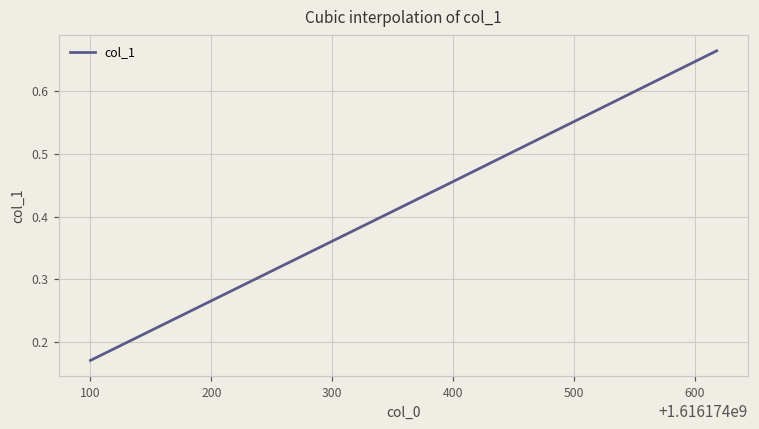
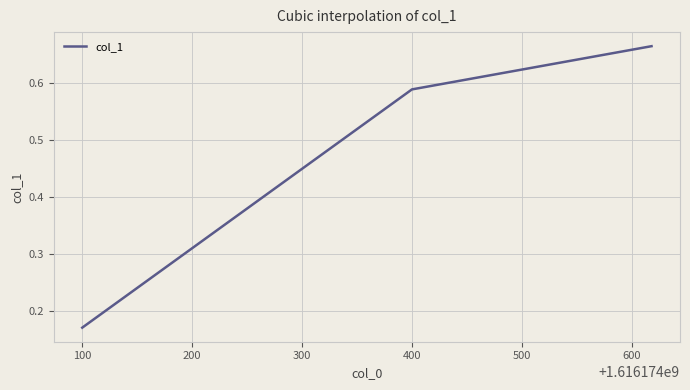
  {
    "100": 0.17,
-   "400": 0.46
+   "400": 0.59
  }
